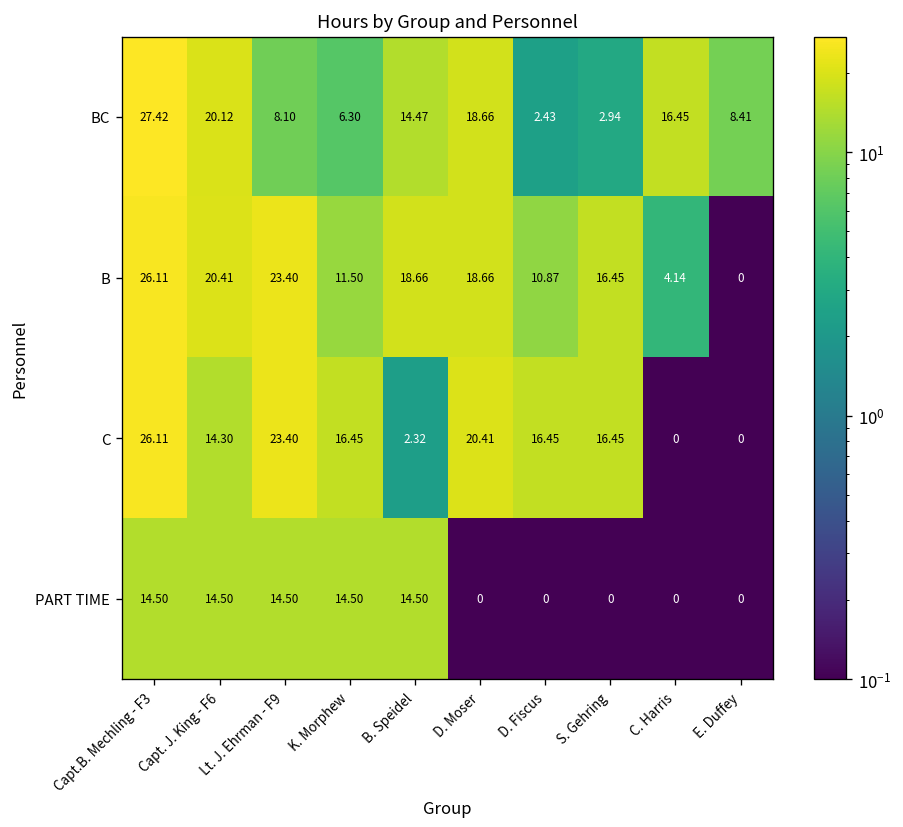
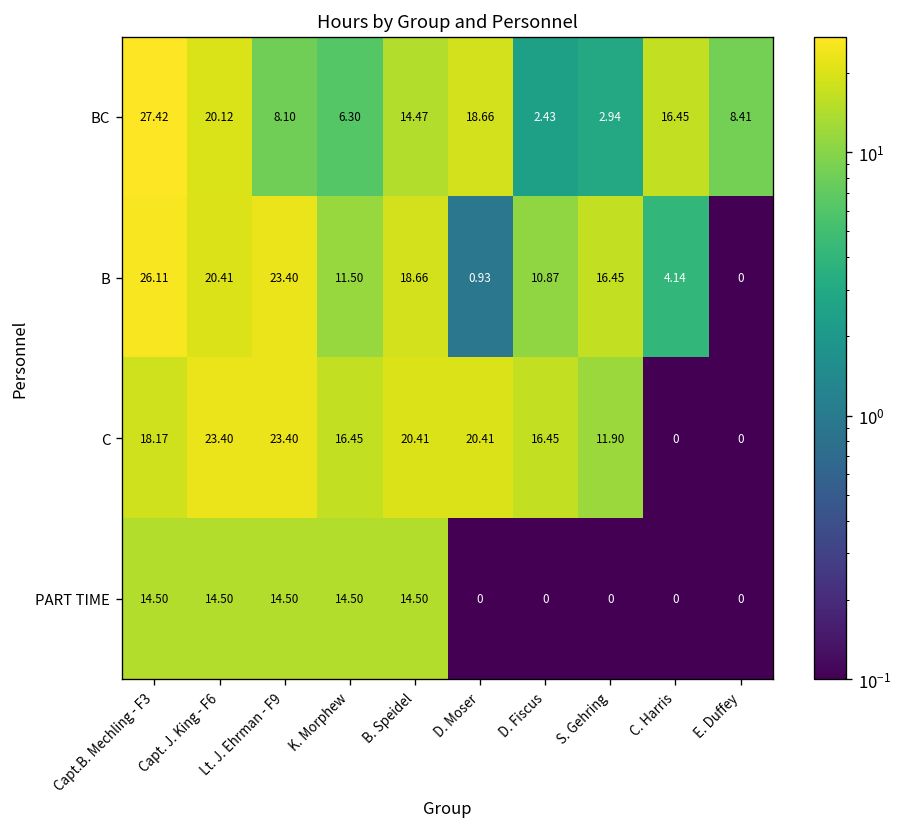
  {
    "BC": {
      "Capt.B. Mechling - F3": 27.42,
      "Capt. J. King - F6": 20.12,
      "Lt. J. Ehrman - F9": 8.10,
      "K. Morphew": 6.30,
      "B. Speidel": 14.47,
      "D. Moser": 18.66,
      "D. Fiscus": 2.43,
      "S. Gehring": 2.94,
      "C. Harris": 16.45,
      "E. Duffey": 8.41
    },
    "B": {
      "Capt.B. Mechling - F3": 26.11,
      "Capt. J. King - F6": 20.41,
      "Lt. J. Ehrman - F9": 23.40,
      "K. Morphew": 11.50,
      "B. Speidel": 18.66,
-     "D. Moser": 18.66,
+     "D. Moser": 0.93,
      "D. Fiscus": 10.87,
      "S. Gehring": 16.45,
      "C. Harris": 4.14,
      "E. Duffey": 0
    },
    "C": {
-     "Capt.B. Mechling - F3": 26.11,
-     "Capt. J. King - F6": 14.30,
+     "Capt.B. Mechling - F3": 18.17,
+     "Capt. J. King - F6": 23.40,
      "Lt. J. Ehrman - F9": 23.40,
      "K. Morphew": 16.45,
-     "B. Speidel": 2.32,
+     "B. Speidel": 20.41,
      "D. Moser": 20.41,
      "D. Fiscus": 16.45,
-     "S. Gehring": 16.45,
+     "S. Gehring": 11.90,
      "C. Harris": 0,
      "E. Duffey": 0
    },
    "PART TIME": {
      "Capt.B. Mechling - F3": 14.50,
      "Capt. J. King - F6": 14.50,
      "Lt. J. Ehrman - F9": 14.50,
      "K. Morphew": 14.50,
      "B. Speidel": 14.50,
      "D. Moser": 0,
      "D. Fiscus": 0,
      "S. Gehring": 0,
      "C. Harris": 0,
      "E. Duffey": 0
    }
  }
